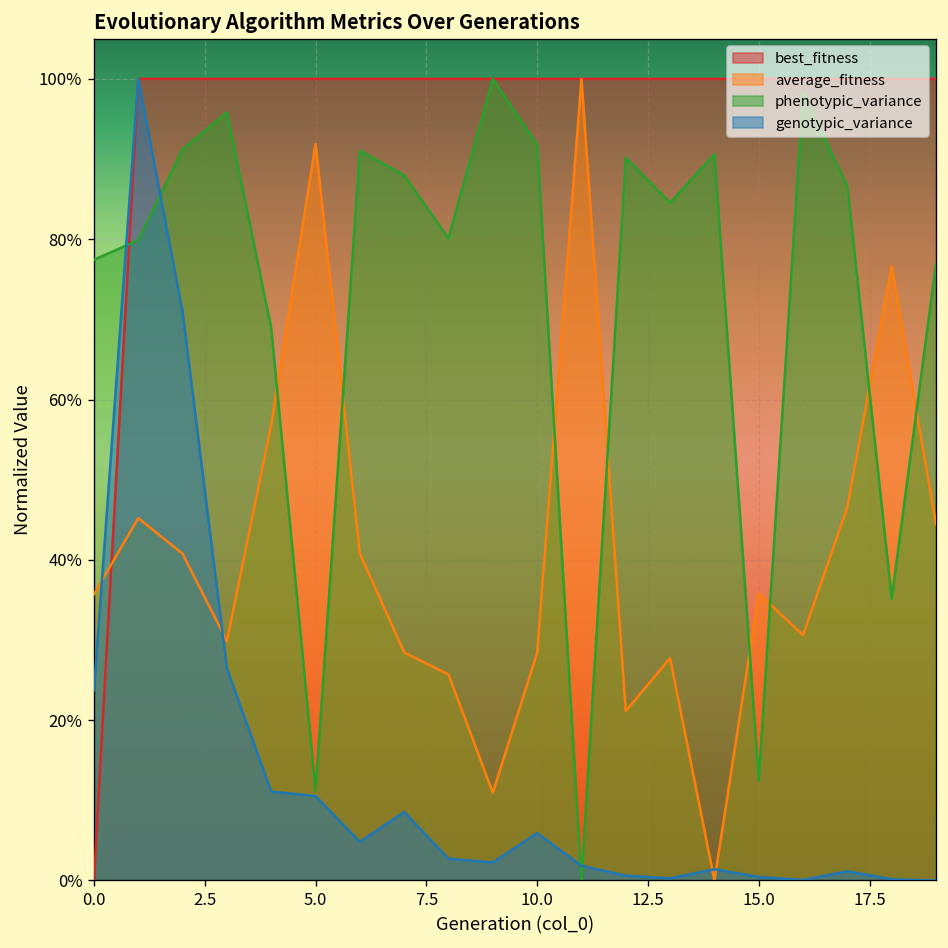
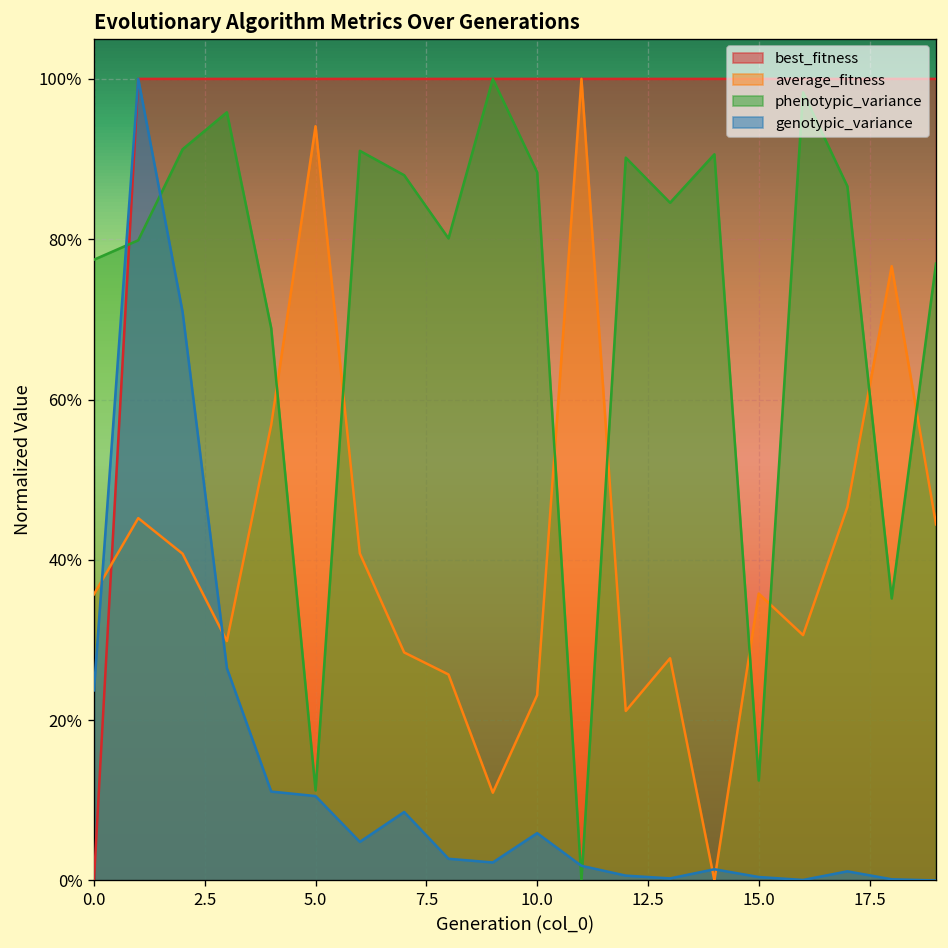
  {
    "best_fitness": {
      "0.0": "0%",
      "5.0": "100%",
      "10.0": "100%"
    },
    "average_fitness": {
      "0.0": "36%",
-     "5.0": "92%",
-     "10.0": "28%",
+     "5.0": "94%",
+     "10.0": "23%",
      "15.0": "36%"
    },
    "phenotypic_variance": {
      "0.0": "77%",
      "5.0": "11%",
-     "10.0": "92%",
+     "10.0": "88%",
      "15.0": "12%"
    },
    "genotypic_variance": {
      "0.0": "24%",
      "5.0": "11%",
      "10.0": "6%",
      "15.0": "0%"
    }
  }
